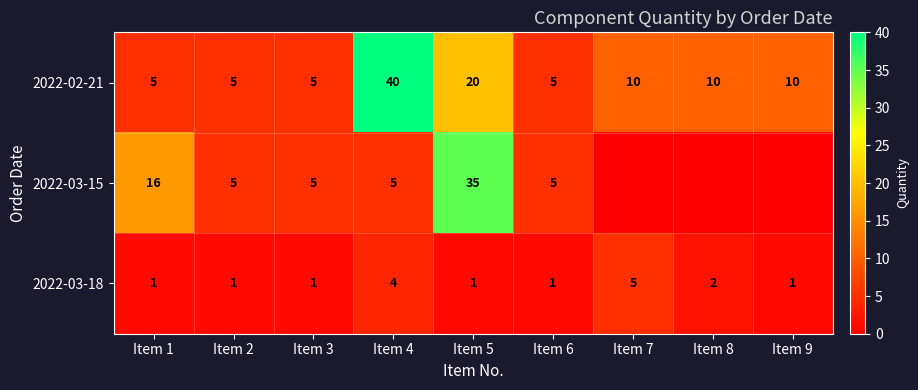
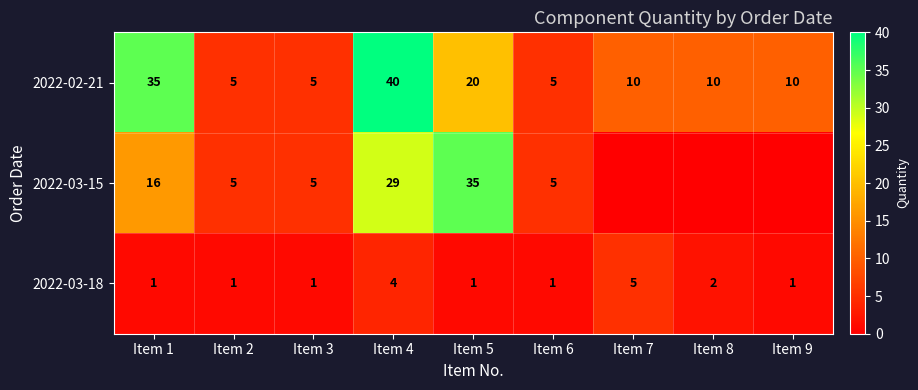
  {
    "2022-02-21": {
-     "Item 1": 5,
+     "Item 1": 35,
      "Item 2": 5,
      "Item 3": 5,
      "Item 4": 40,
      "Item 5": 20,
      "Item 6": 5,
      "Item 7": 10,
      "Item 8": 10,
      "Item 9": 10
    },
    "2022-03-15": {
      "Item 1": 16,
      "Item 2": 5,
      "Item 3": 5,
-     "Item 4": 5,
+     "Item 4": 29,
      "Item 5": 35,
      "Item 6": 5
    },
    "2022-03-18": {
      "Item 1": 1,
      "Item 2": 1,
      "Item 3": 1,
      "Item 4": 4,
      "Item 5": 1,
      "Item 6": 1,
      "Item 7": 5,
      "Item 8": 2,
      "Item 9": 1
    }
  }
